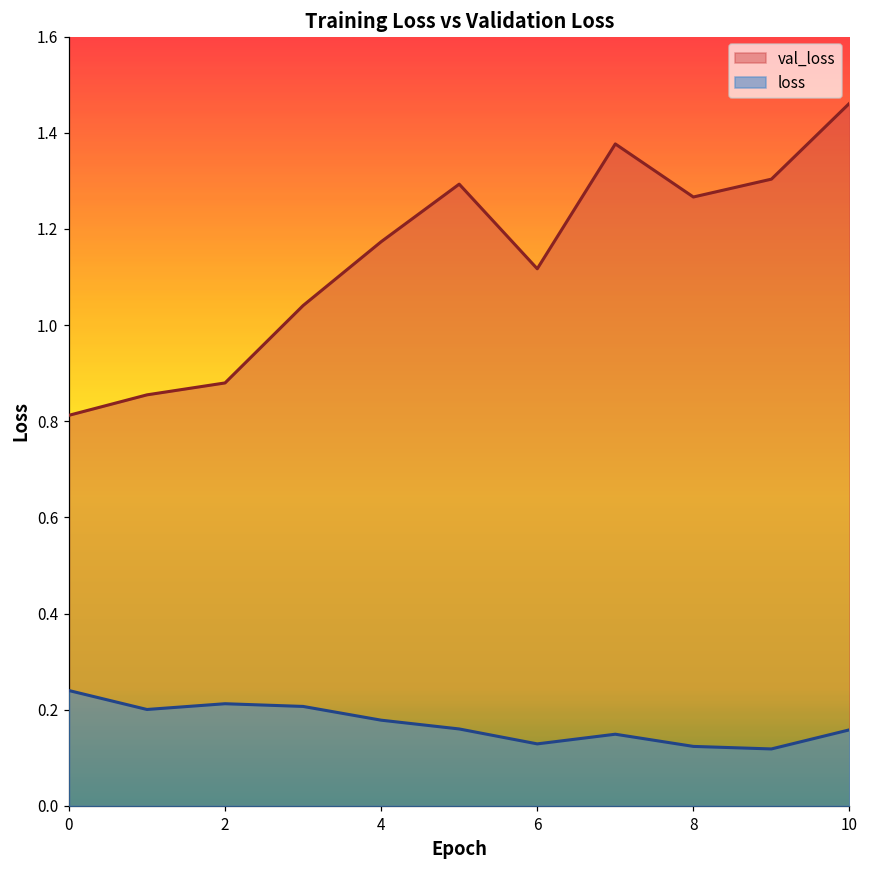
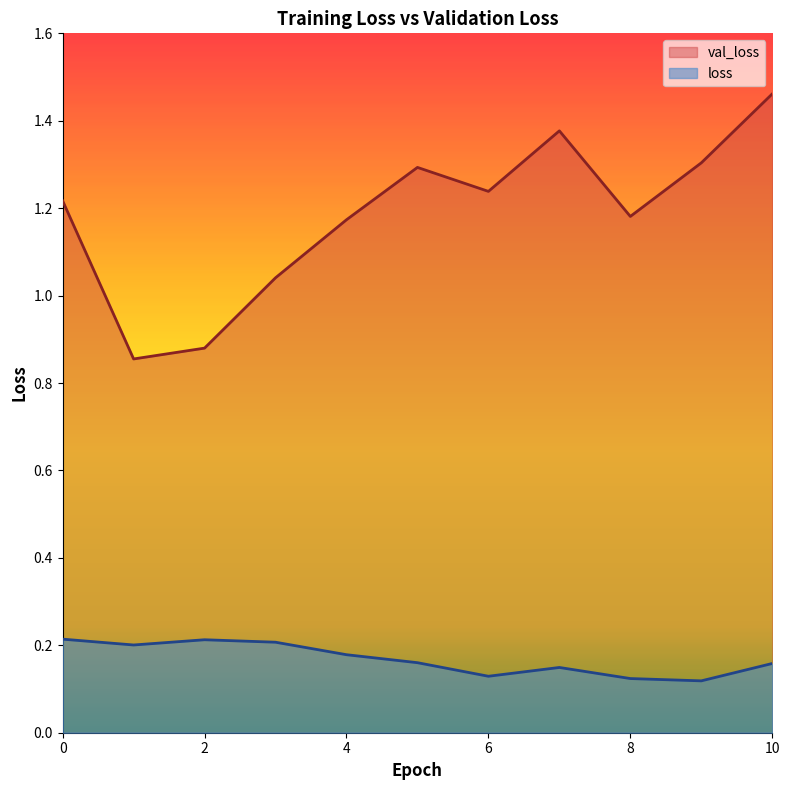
  {
    "val_loss": {
-     "0": 0.81,
+     "0": 1.22,
      "2": 0.88,
      "4": 1.17,
-     "6": 1.12,
-     "8": 1.27,
+     "6": 1.24,
+     "8": 1.18,
      "10": 1.46
    },
    "loss": {
-     "0": 0.24,
+     "0": 0.21,
      "2": 0.21,
      "4": 0.18,
      "6": 0.13,
      "8": 0.12,
      "10": 0.16
    }
  }
